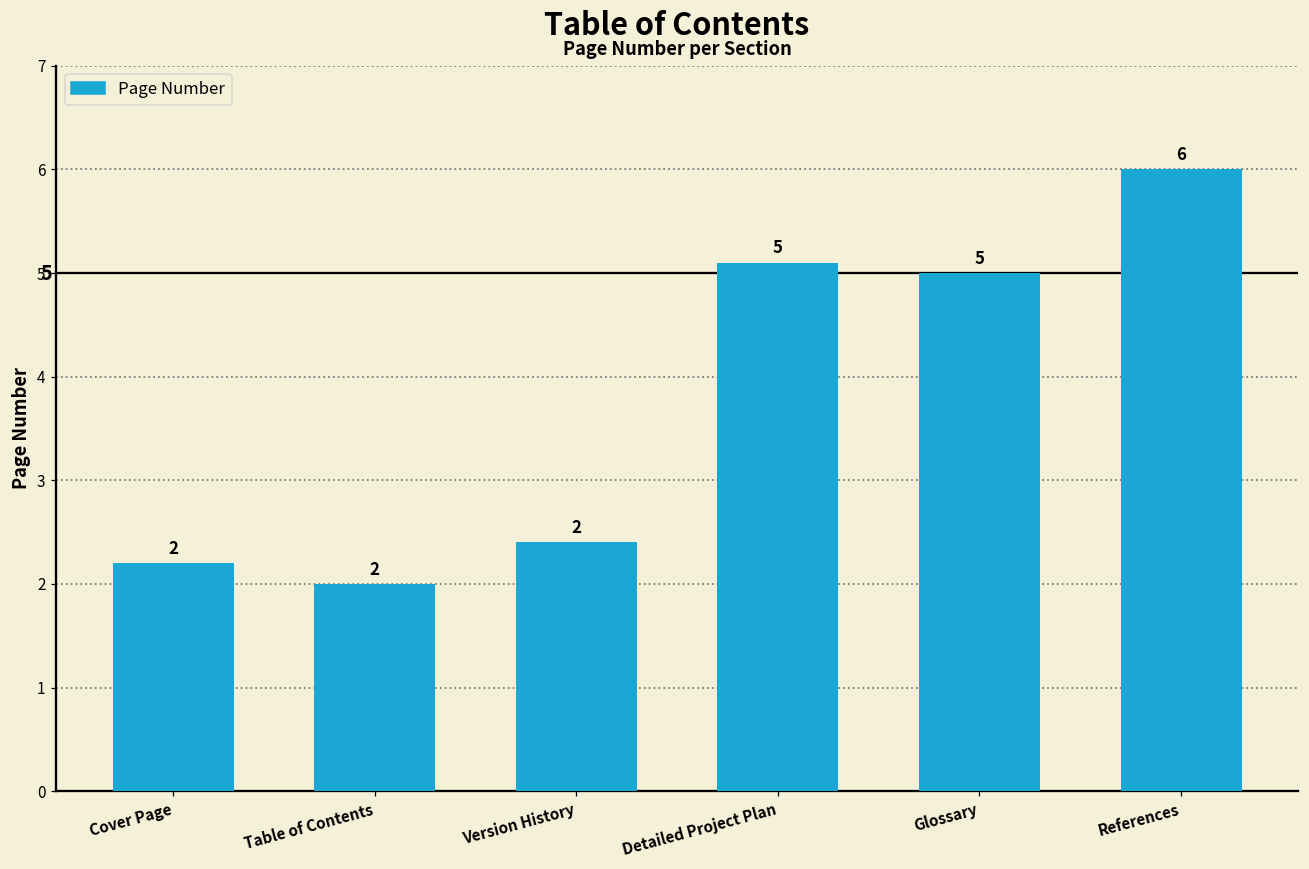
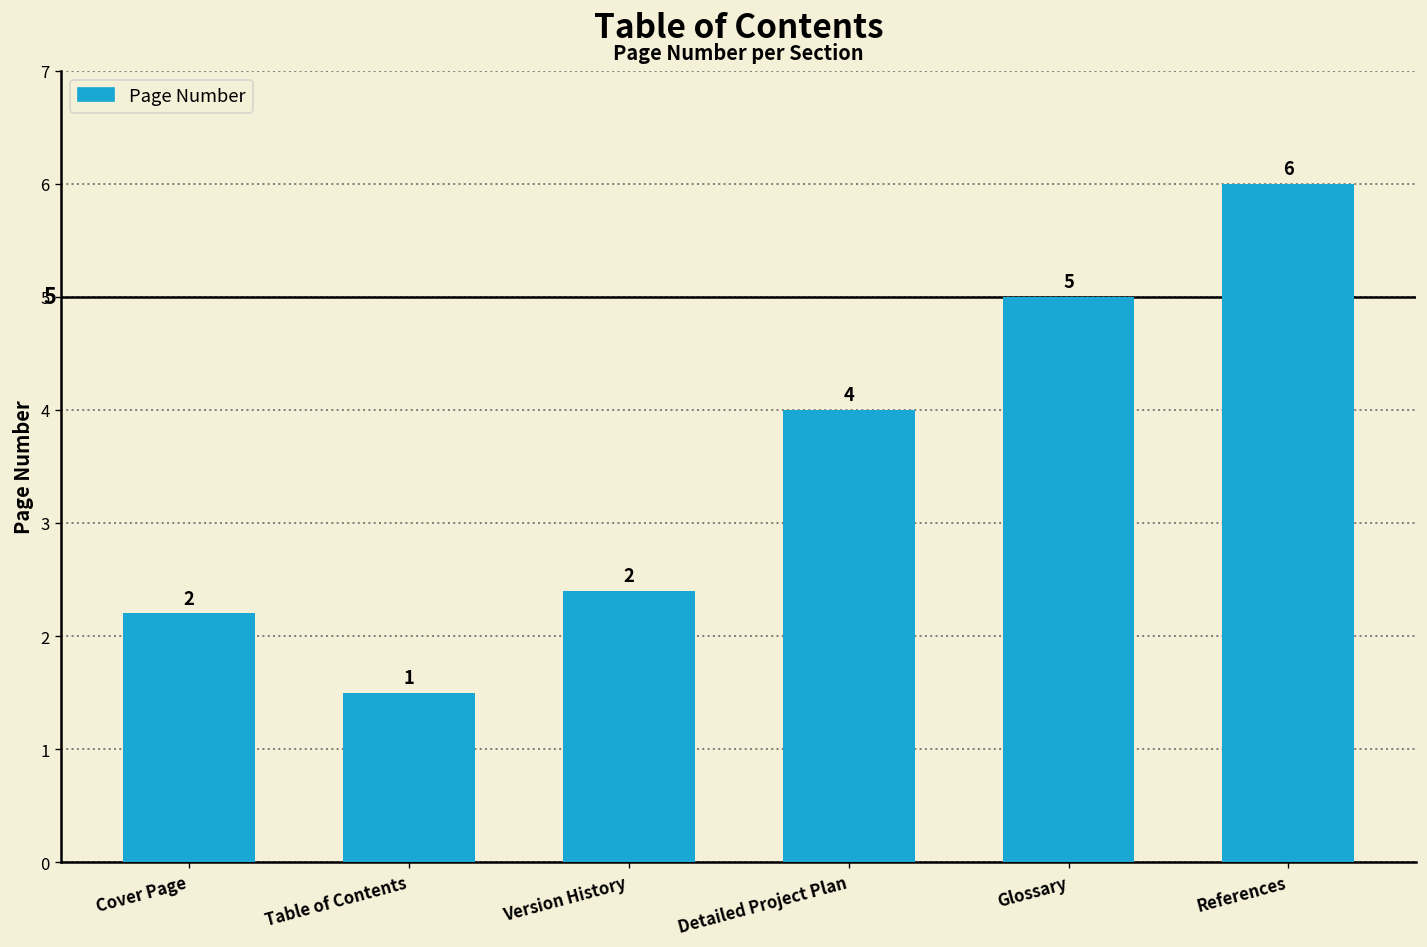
  {
    "Cover Page": 2,
-   "Table of Contents": 2,
+   "Table of Contents": 1,
    "Version History": 2,
-   "Detailed Project Plan": 5,
+   "Detailed Project Plan": 4,
    "Glossary": 5,
    "References": 6
  }
